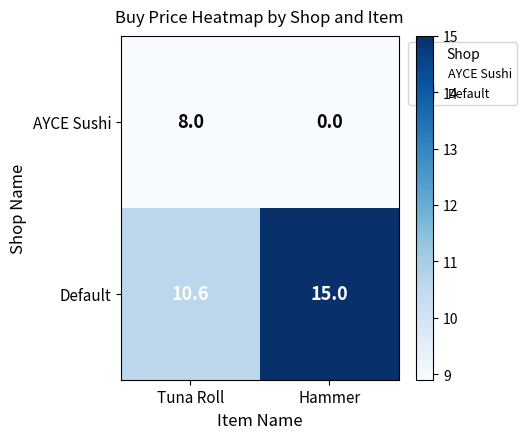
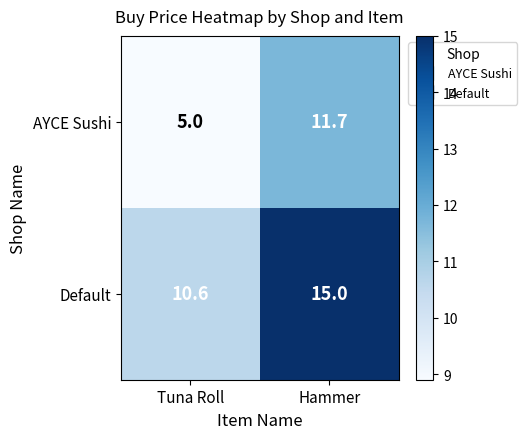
  {
    "AYCE Sushi": {
-     "Tuna Roll": 8.0,
-     "Hammer": 0.0
+     "Tuna Roll": 5.0,
+     "Hammer": 11.7
    },
    "Default": {
      "Tuna Roll": 10.6,
      "Hammer": 15.0
    }
  }
